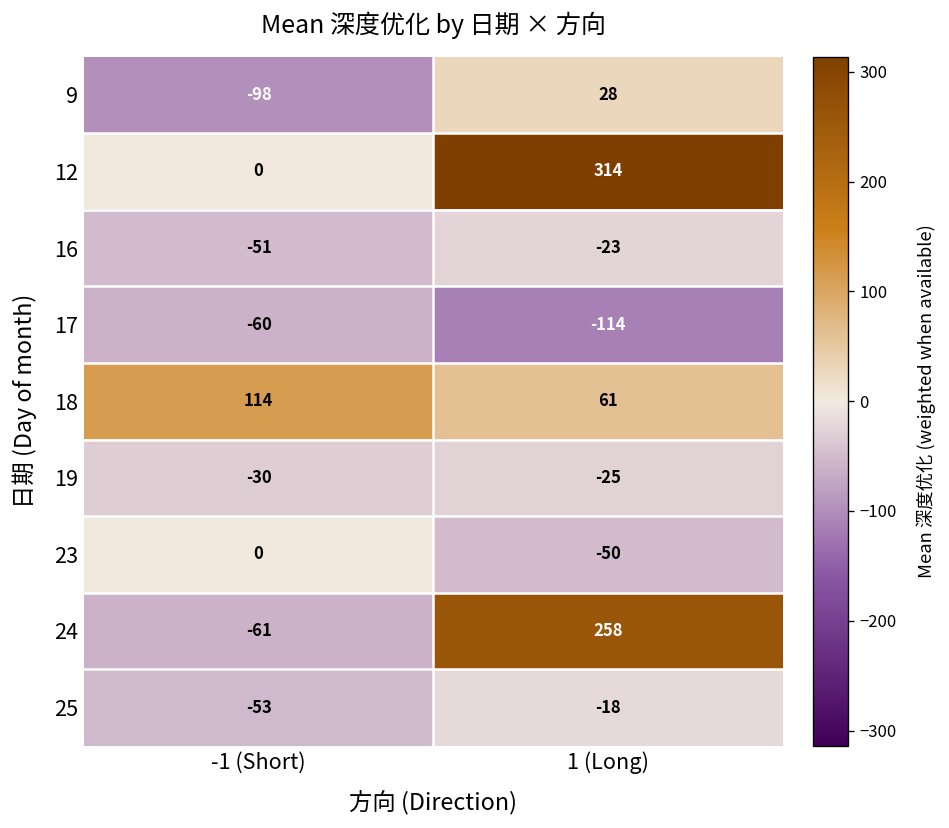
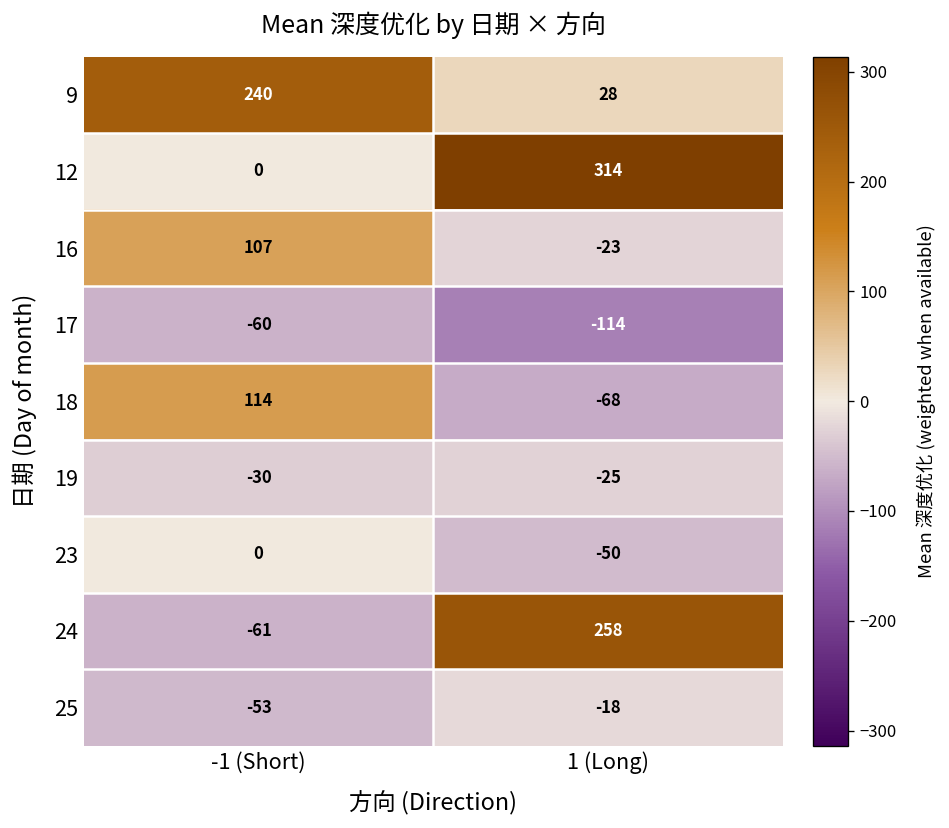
  {
    "9": {
-     "-1 (Short)": -98,
+     "-1 (Short)": 240,
      "1 (Long)": 28
    },
    "12": {
      "-1 (Short)": 0,
      "1 (Long)": 314
    },
    "16": {
-     "-1 (Short)": -51,
+     "-1 (Short)": 107,
      "1 (Long)": -23
    },
    "17": {
      "-1 (Short)": -60,
      "1 (Long)": -114
    },
    "18": {
      "-1 (Short)": 114,
-     "1 (Long)": 61
+     "1 (Long)": -68
    },
    "19": {
      "-1 (Short)": -30,
      "1 (Long)": -25
    },
    "23": {
      "-1 (Short)": 0,
      "1 (Long)": -50
    },
    "24": {
      "-1 (Short)": -61,
      "1 (Long)": 258
    },
    "25": {
      "-1 (Short)": -53,
      "1 (Long)": -18
    }
  }
